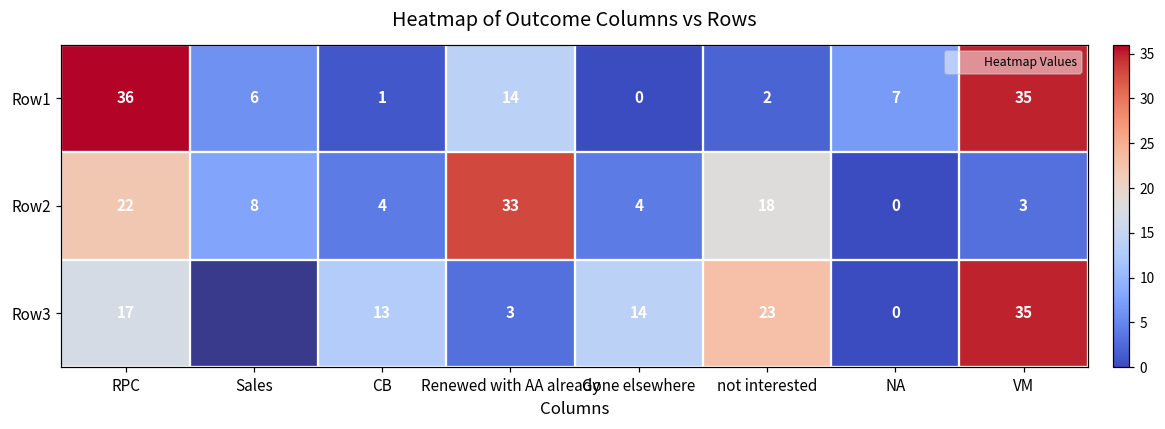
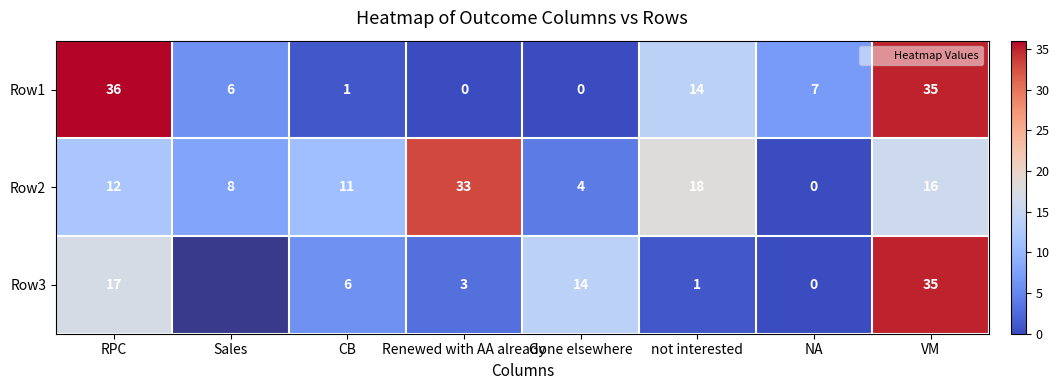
  {
    "Row1": {
      "RPC": 36,
      "Sales": 6,
      "CB": 1,
-     "Renewed with AA already": 14,
-     "not interested": 2,
+     "Renewed with AA already": 0,
+     "not interested": 14,
      "NA": 7,
      "VM": 35
    },
    "Row2": {
-     "RPC": 22,
+     "RPC": 12,
      "Sales": 8,
-     "CB": 4,
+     "CB": 11,
      "Renewed with AA already": 33,
      "NA": 0,
-     "VM": 3
+     "VM": 16
    },
    "Row3": {
-     "CB": 13,
+     "CB": 6,
      "Renewed with AA already": 3,
-     "not interested": 23,
+     "not interested": 1,
      "NA": 0,
      "VM": 35
    }
  }
